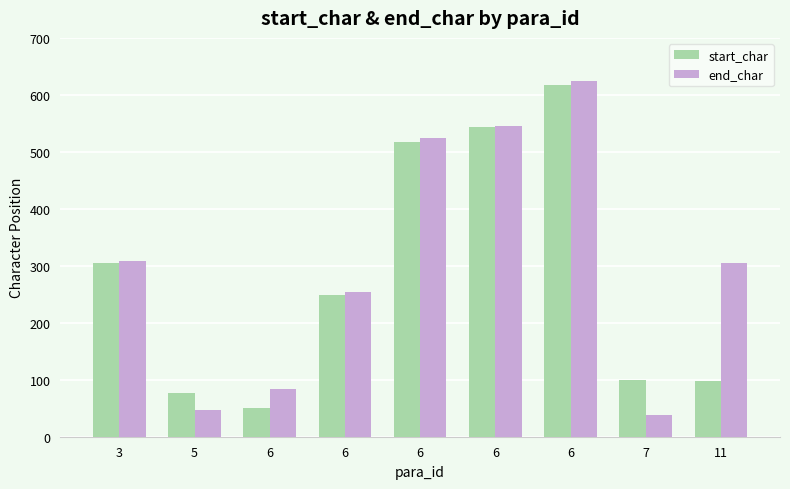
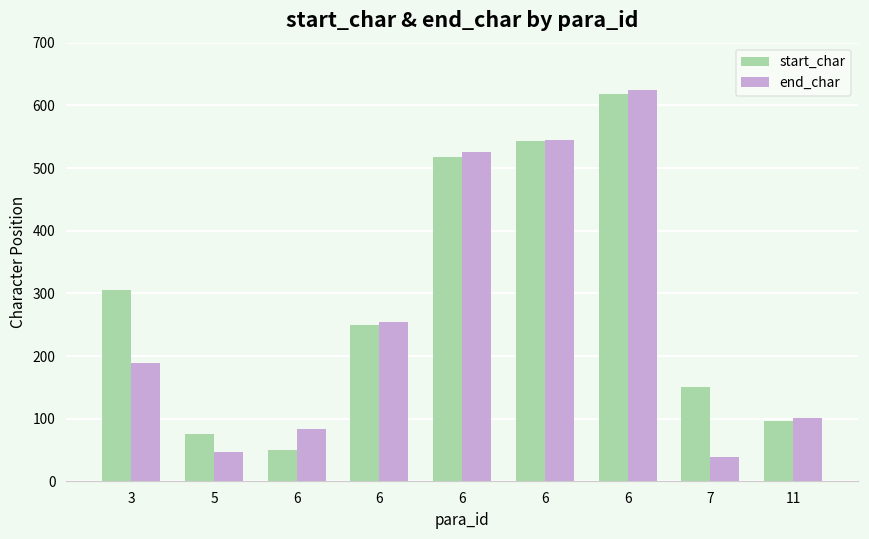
  {
    "start_char": {
      "3": 310,
      "5": 80,
-     "7": 100,
+     "7": 150,
      "11": 100
    },
    "end_char": {
-     "3": 310,
+     "3": 190,
      "5": 50,
      "7": 40,
-     "11": 310
+     "11": 100
    }
  }
